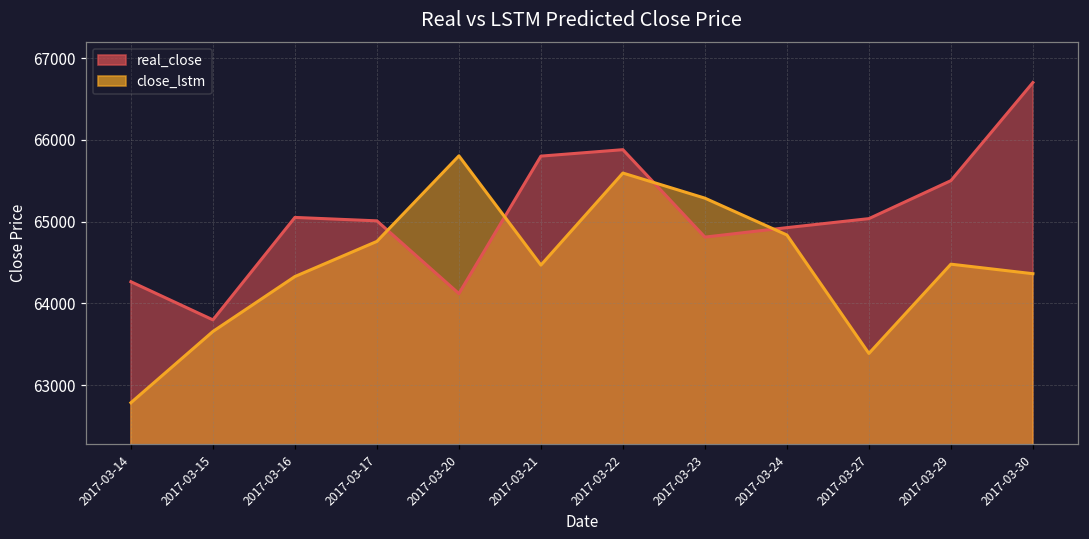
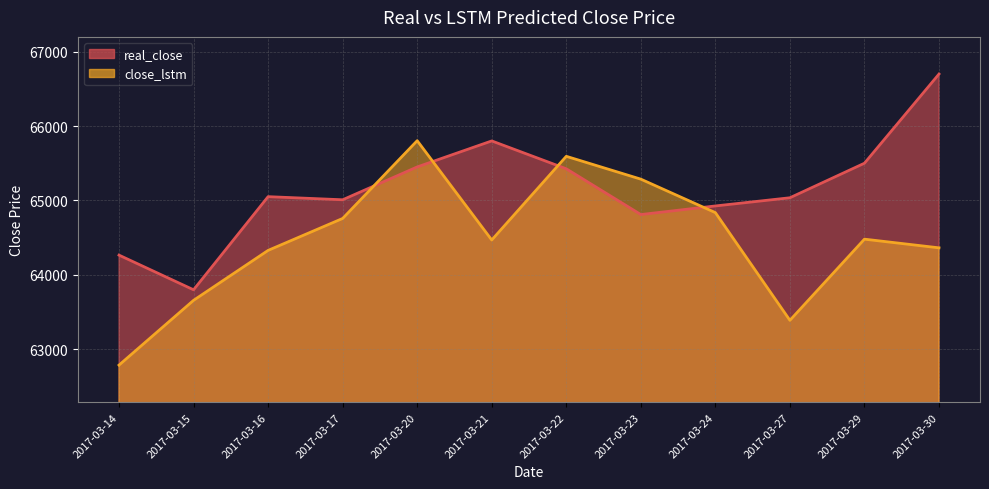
  {
    "real_close": {
      "2017-03-14": 64300,
      "2017-03-15": 63800,
      "2017-03-16": 65100,
      "2017-03-17": 65000,
-     "2017-03-20": 64100,
+     "2017-03-20": 65500,
      "2017-03-21": 65800,
-     "2017-03-22": 65900,
+     "2017-03-22": 65400,
      "2017-03-23": 64800,
      "2017-03-24": 64900,
      "2017-03-27": 65000,
      "2017-03-29": 65500,
      "2017-03-30": 66700
    },
    "close_lstm": {
      "2017-03-14": 62800,
      "2017-03-15": 63700,
      "2017-03-16": 64300,
      "2017-03-17": 64800,
      "2017-03-20": 65800,
      "2017-03-21": 64500,
      "2017-03-22": 65600,
      "2017-03-23": 65300,
      "2017-03-24": 64800,
      "2017-03-27": 63400,
      "2017-03-29": 64500,
      "2017-03-30": 64400
    }
  }
